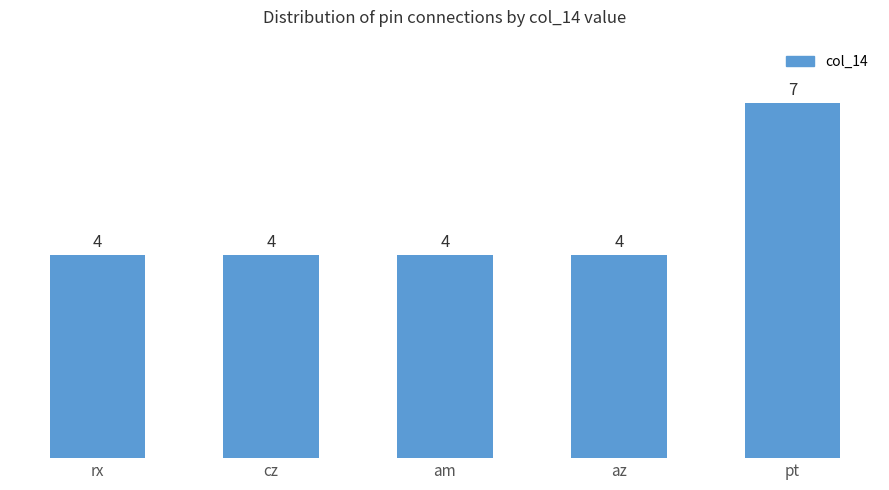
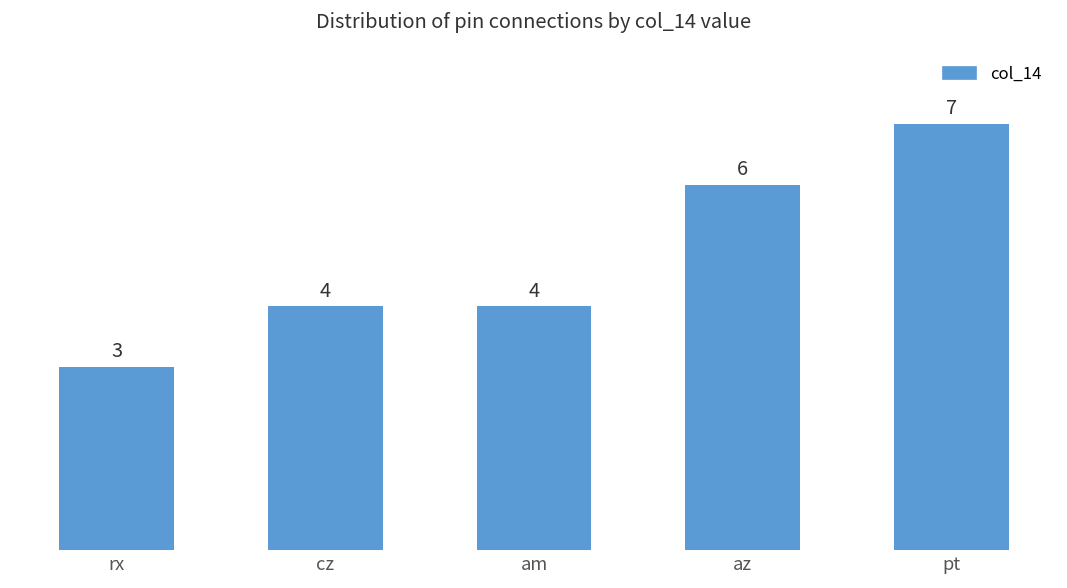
  {
-   "rx": 4,
+   "rx": 3,
    "cz": 4,
    "am": 4,
-   "az": 4,
+   "az": 6,
    "pt": 7
  }
